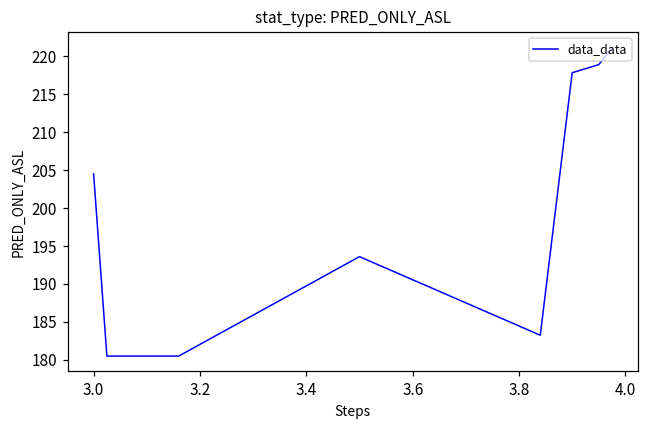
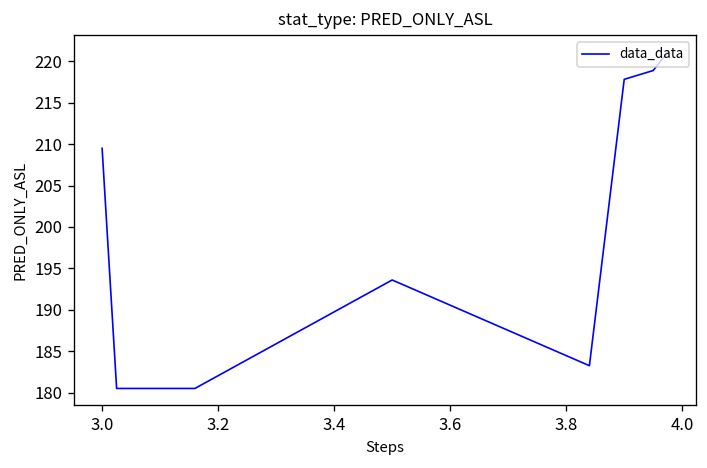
  {
-   "3.0": 205
+   "3.0": 210
  }
